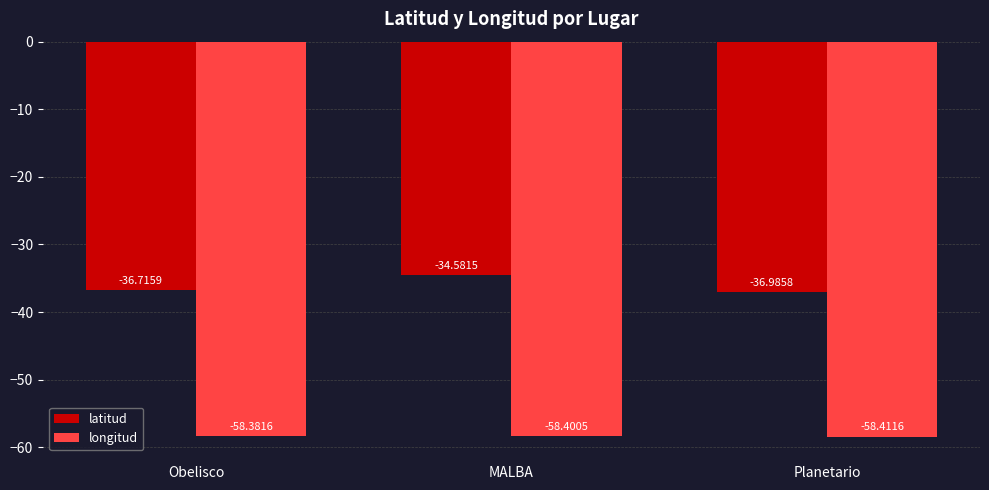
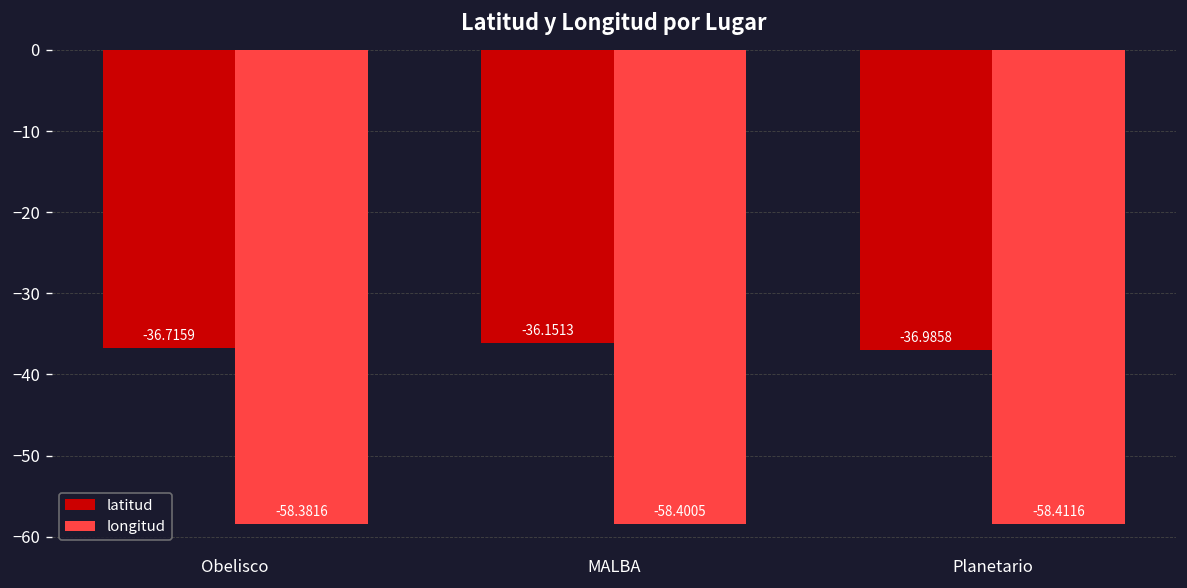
  {
    "latitud": {
      "Obelisco": -36.7159,
-     "MALBA": -34.5815,
+     "MALBA": -36.1513,
      "Planetario": -36.9858
    },
    "longitud": {
      "Obelisco": -58.3816,
      "MALBA": -58.4005,
      "Planetario": -58.4116
    }
  }
